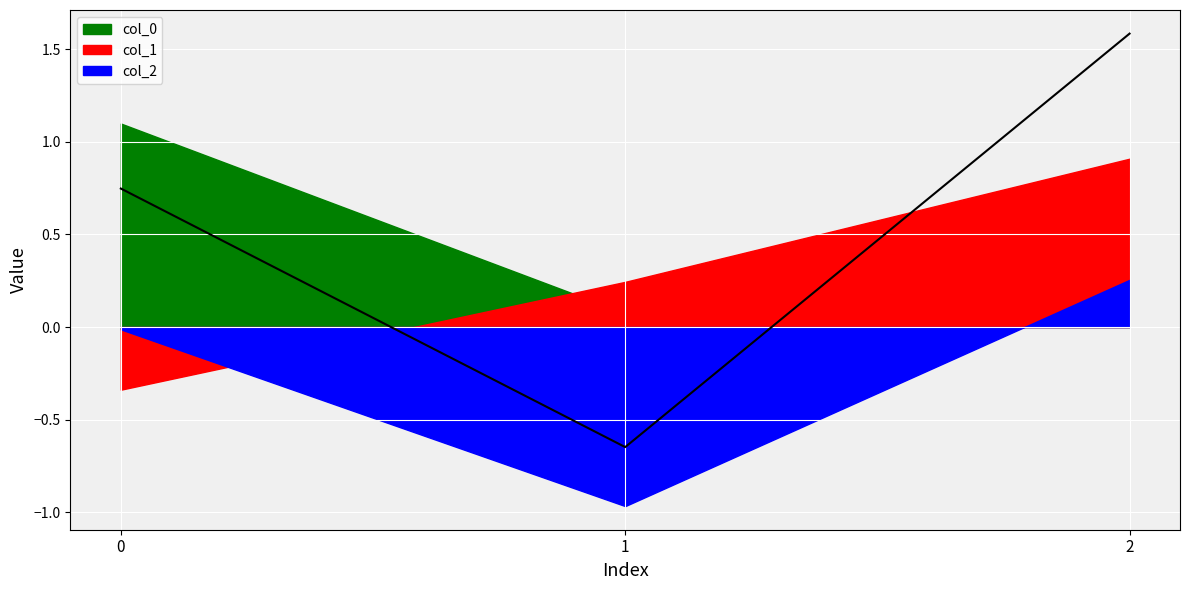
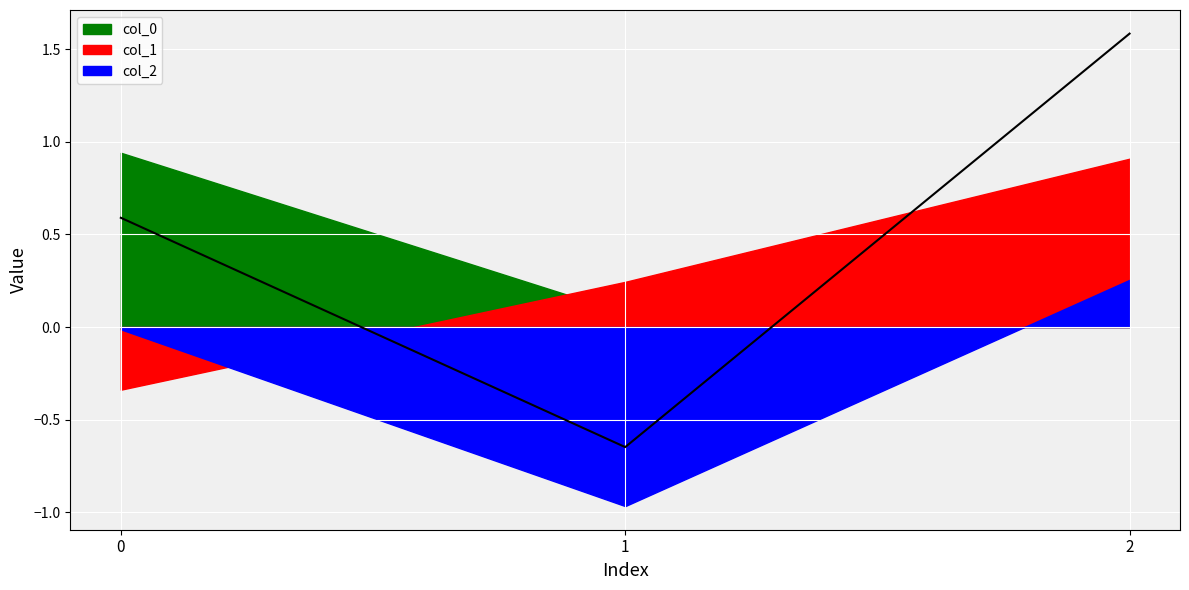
  {
    "col_0": {
-     "0": 1.10
+     "0": 0.94
    }
  }
